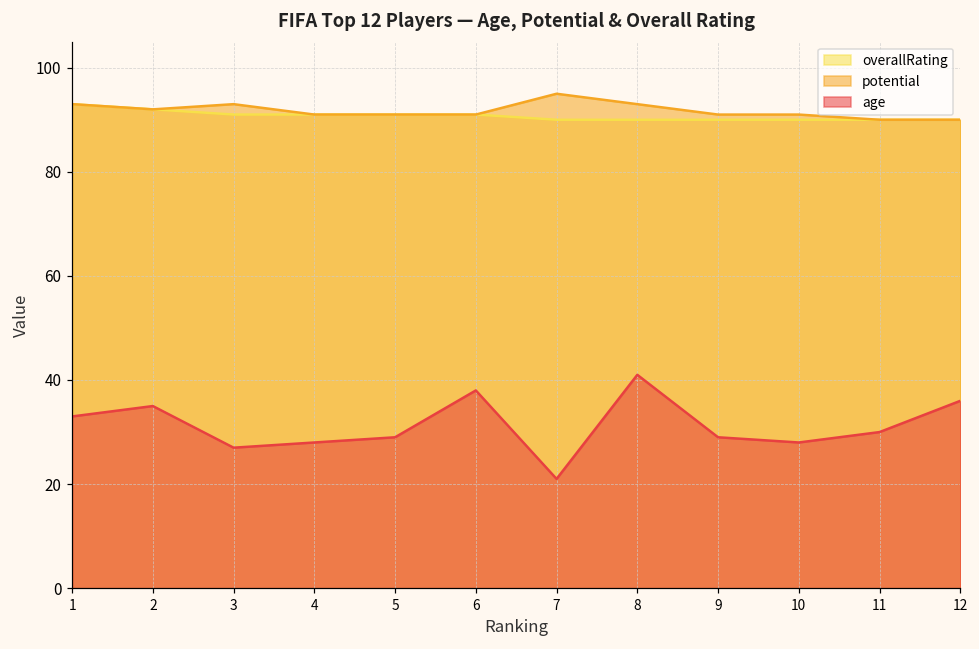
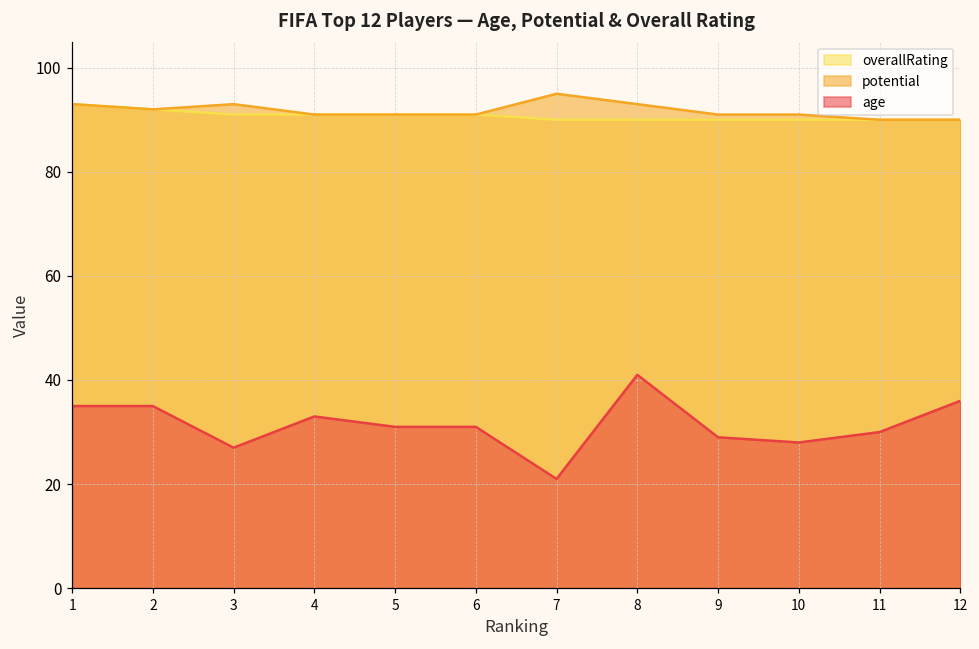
  {
    "age": {
-     "1": 33,
+     "1": 35,
      "2": 35,
      "3": 27,
-     "4": 28,
-     "5": 29,
-     "6": 38,
+     "4": 33,
+     "5": 31,
+     "6": 31,
      "7": 21,
      "8": 41,
      "9": 29,
      "10": 28,
      "11": 30,
      "12": 36
    }
  }
